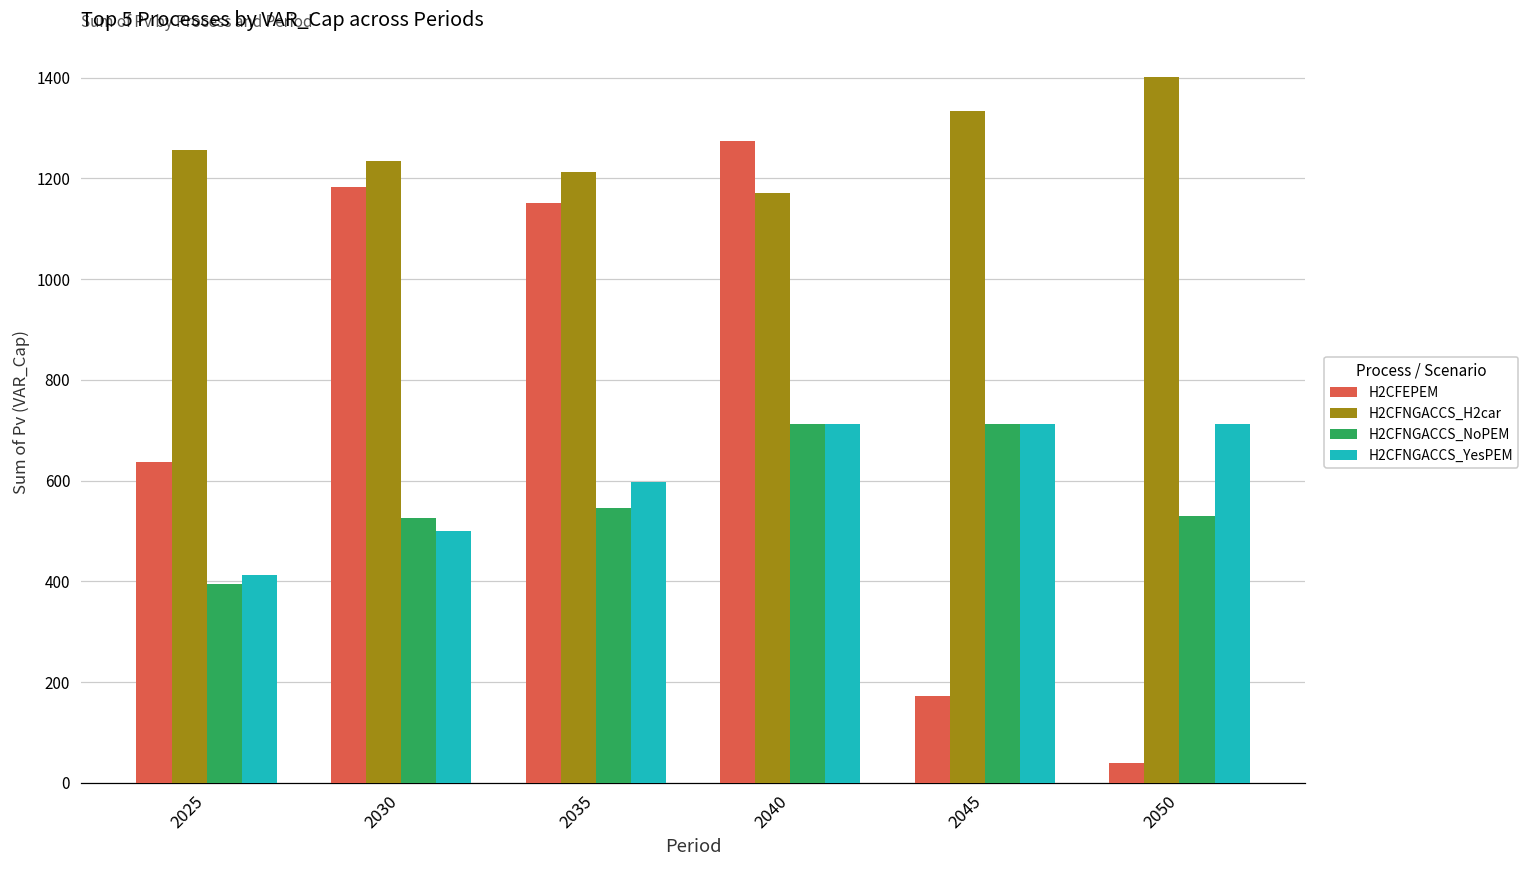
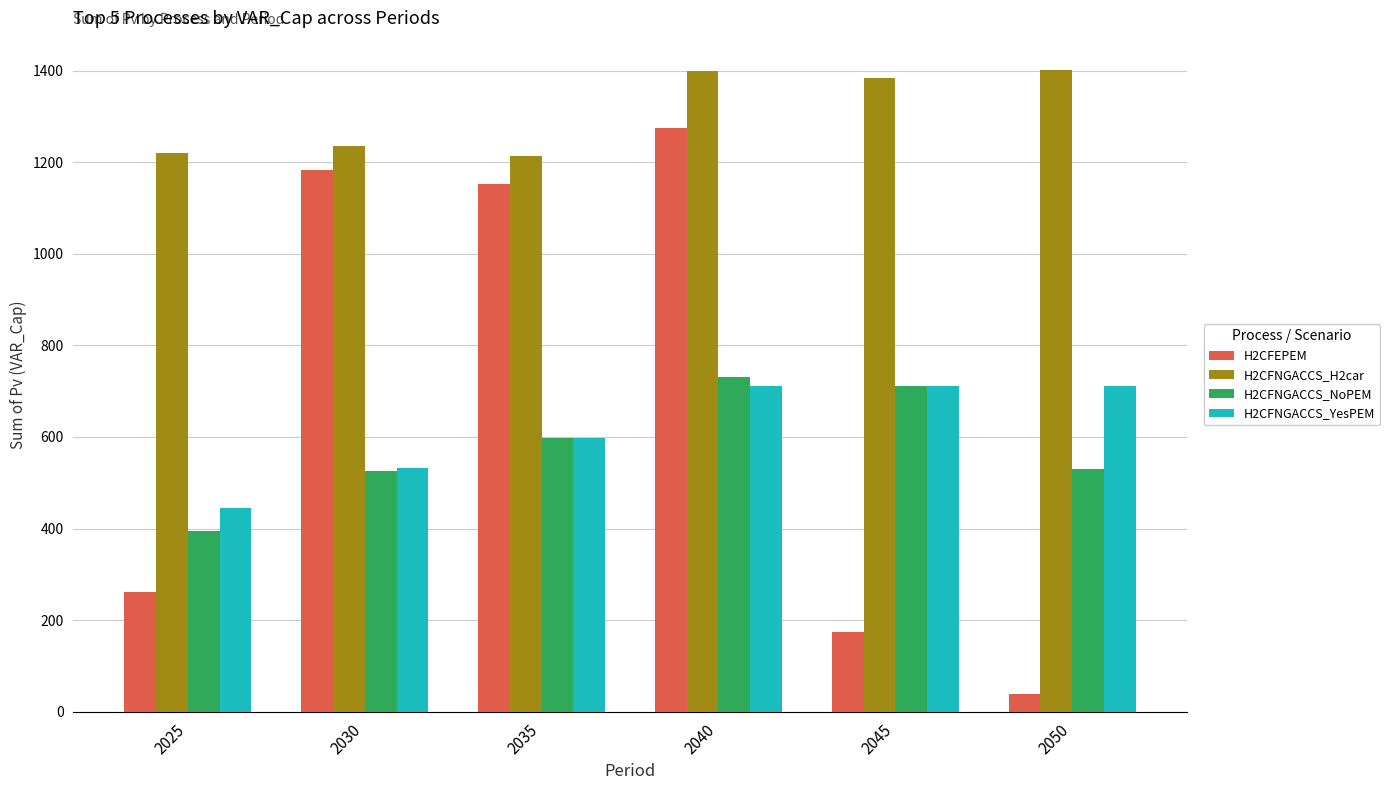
  {
    "H2CFEPEM": {
-     "2025": 640,
+     "2025": 260,
      "2030": 1180,
      "2035": 1150,
      "2040": 1270,
      "2045": 170,
      "2050": 40
    },
    "H2CFNGACCS_H2car": {
-     "2025": 1260,
+     "2025": 1220,
      "2030": 1240,
      "2035": 1210,
-     "2040": 1170,
-     "2045": 1330,
+     "2040": 1400,
+     "2045": 1380,
      "2050": 1400
    },
    "H2CFNGACCS_NoPEM": {
      "2025": 400,
      "2030": 530,
-     "2035": 550,
-     "2040": 710,
+     "2035": 600,
+     "2040": 730,
      "2045": 710,
      "2050": 530
    },
    "H2CFNGACCS_YesPEM": {
-     "2025": 410,
-     "2030": 500,
+     "2025": 440,
+     "2030": 530,
      "2035": 600,
      "2040": 710,
      "2045": 710,
      "2050": 710
    }
  }
